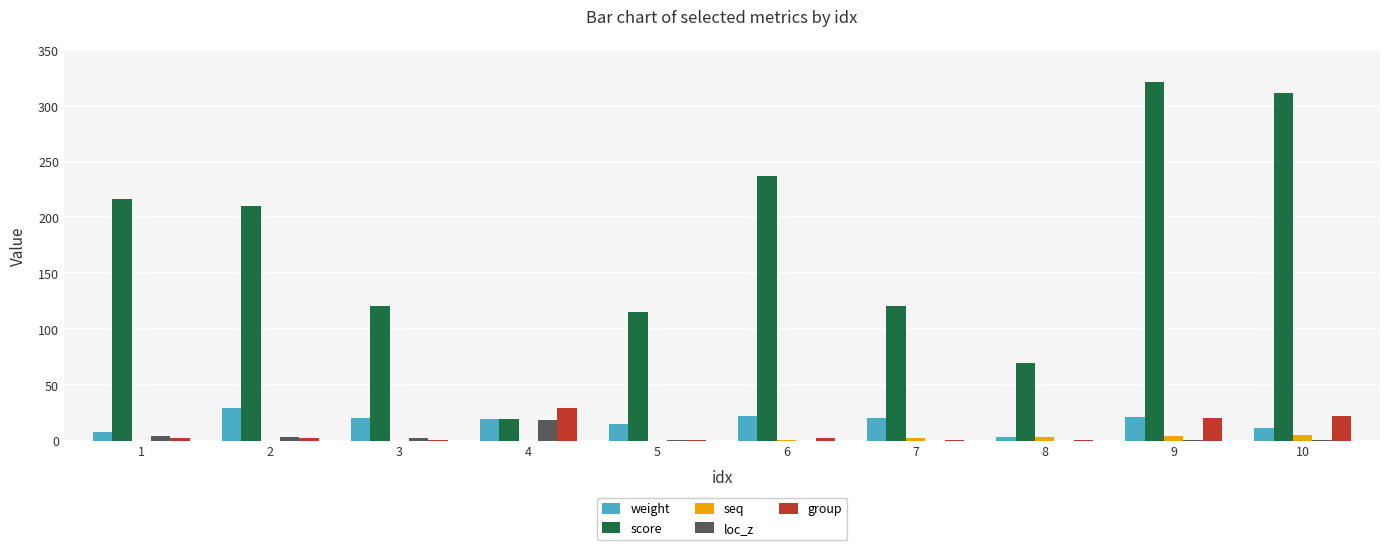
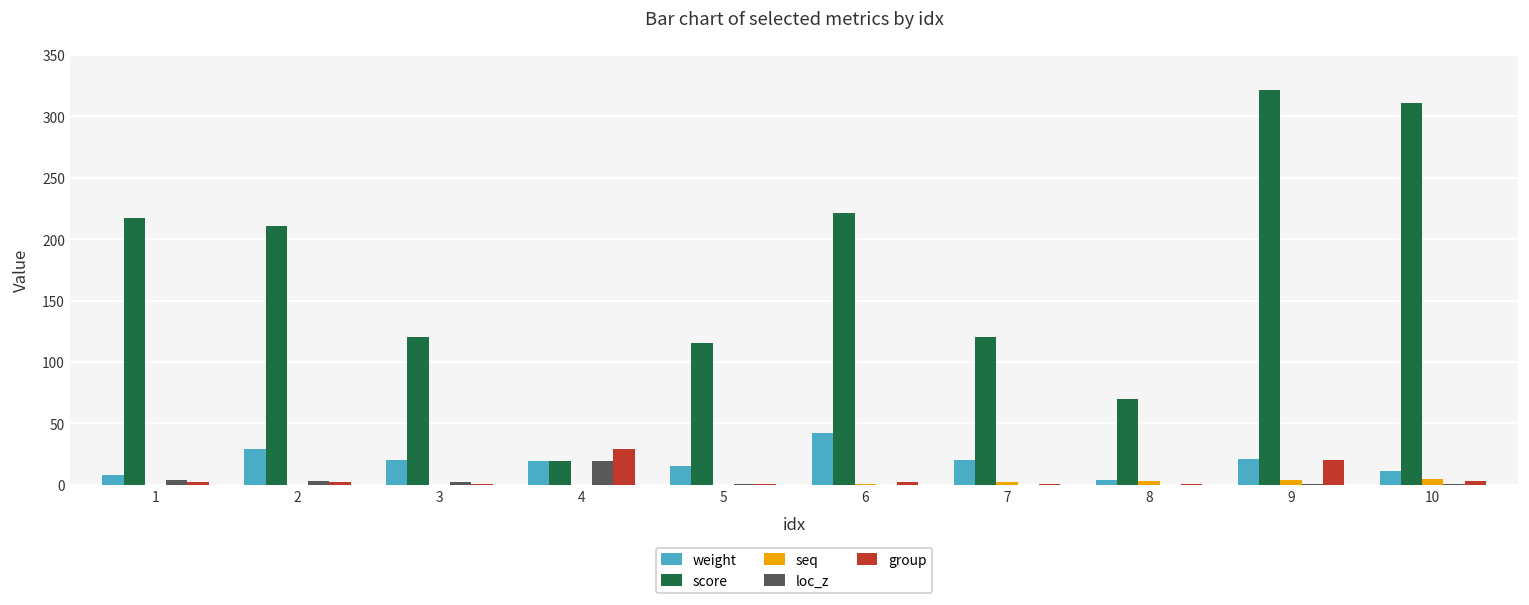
  {
    "weight": {
      "1": 8,
      "2": 29,
      "3": 21,
      "4": 19,
      "5": 15,
-     "6": 22,
+     "6": 42,
      "7": 20,
      "8": 4,
      "9": 21,
      "10": 11
    },
    "score": {
      "1": 217,
      "2": 211,
      "3": 121,
      "4": 19,
      "5": 115,
-     "6": 237,
+     "6": 222,
      "7": 120,
      "8": 70,
      "9": 321,
      "10": 311
    },
    "seq": {
      "1": 0,
      "2": 0,
      "3": 0,
      "4": 0,
      "5": 0,
      "8": 3,
      "9": 4,
      "10": 5
    },
    "loc_z": {
      "1": 4,
      "2": 3,
      "4": 19,
      "6": 0,
      "7": 0,
      "8": 0
    },
    "group": {
      "4": 29,
      "9": 20,
-     "10": 22
+     "10": 3
    }
  }
